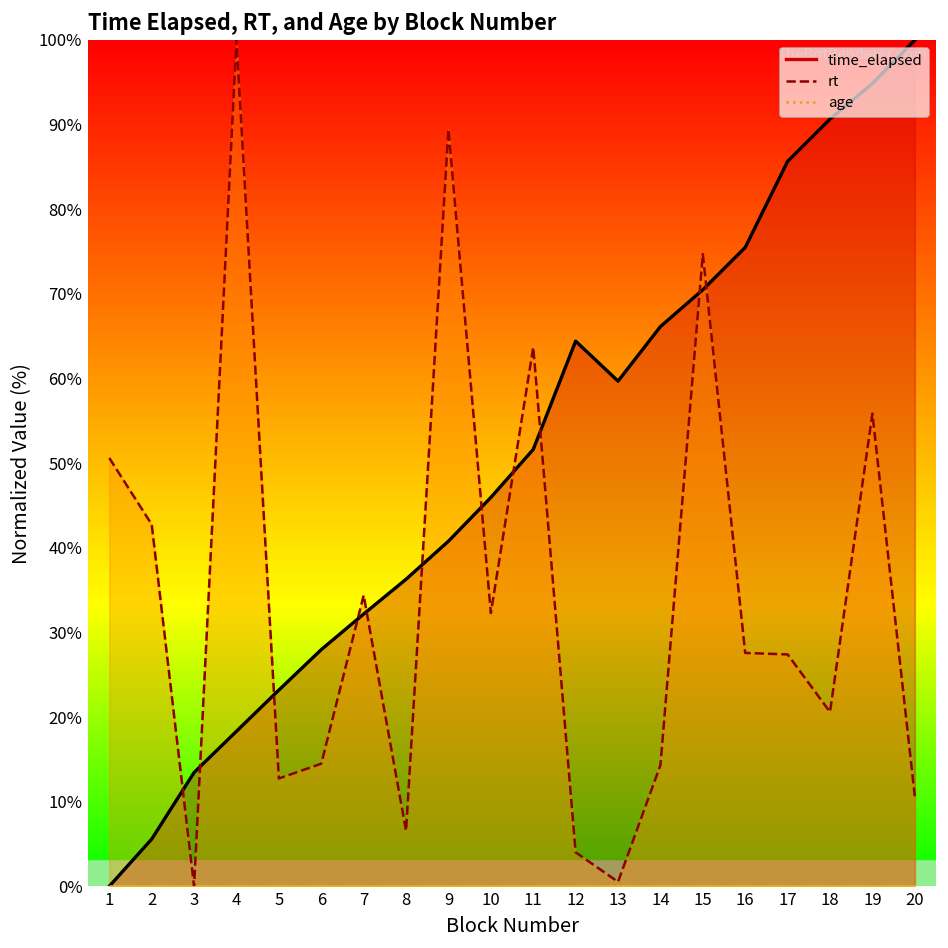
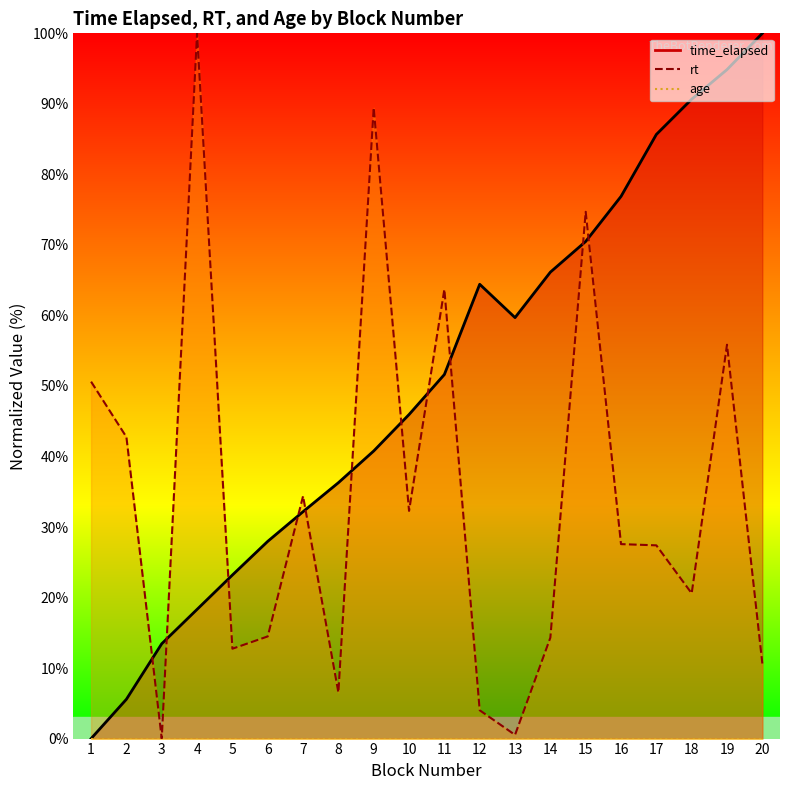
  {
    "time_elapsed": {
      "2": "6%",
      "3": "13%",
      "4": "18%",
      "5": "23%",
      "6": "28%",
      "7": "32%",
      "8": "36%",
      "9": "41%",
      "10": "46%",
      "11": "52%",
      "12": "64%",
      "13": "60%",
      "14": "66%",
      "15": "70%",
-     "16": "75%",
+     "16": "77%",
      "17": "86%",
      "20": "100%"
    }
  }
